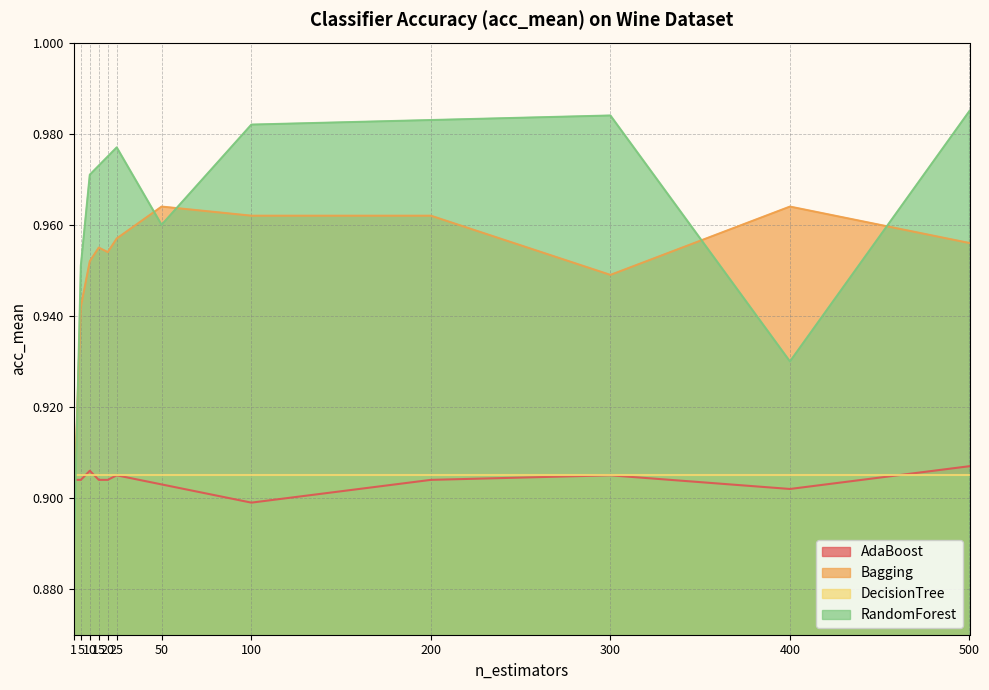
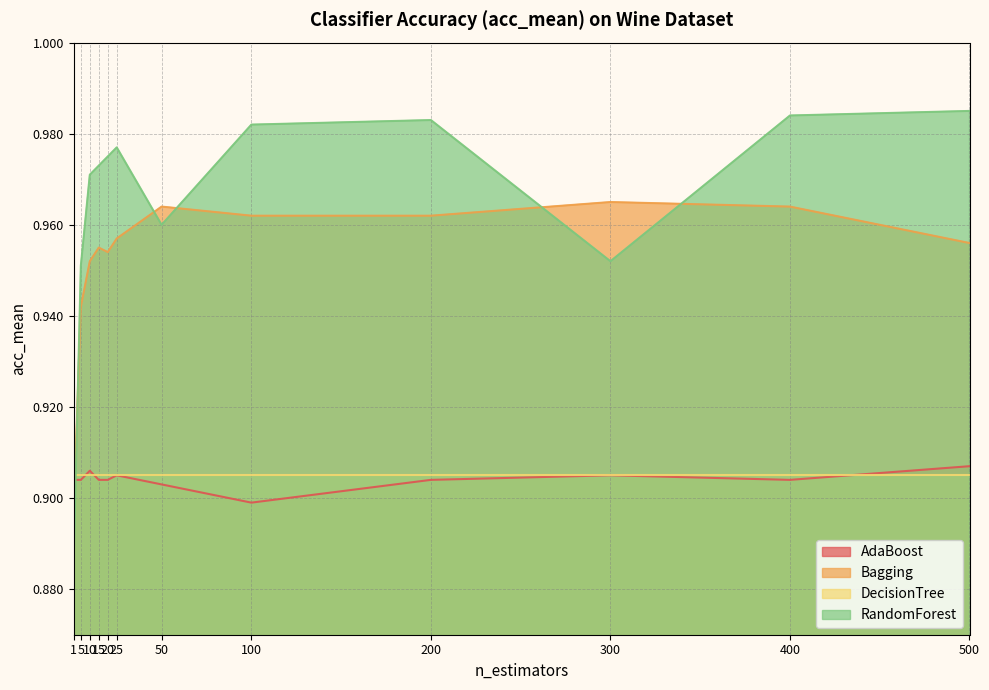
  {
    "AdaBoost": {
      "1": 0.904,
      "50": 0.903,
      "100": 0.899,
      "200": 0.904,
-     "400": 0.902,
+     "400": 0.904,
      "500": 0.907
    },
    "Bagging": {
      "1": 0.897,
      "50": 0.964,
      "100": 0.962,
      "200": 0.962,
-     "300": 0.949,
+     "300": 0.965,
      "400": 0.964,
      "500": 0.956
    },
    "DecisionTree": {
      "1": 0.905,
      "50": 0.905,
      "100": 0.905,
      "200": 0.905,
      "400": 0.905,
      "500": 0.905
    },
    "RandomForest": {
      "1": 0.886,
      "50": 0.960,
      "100": 0.982,
      "200": 0.983,
-     "300": 0.984,
-     "400": 0.930,
+     "300": 0.952,
+     "400": 0.984,
      "500": 0.985
    }
  }
